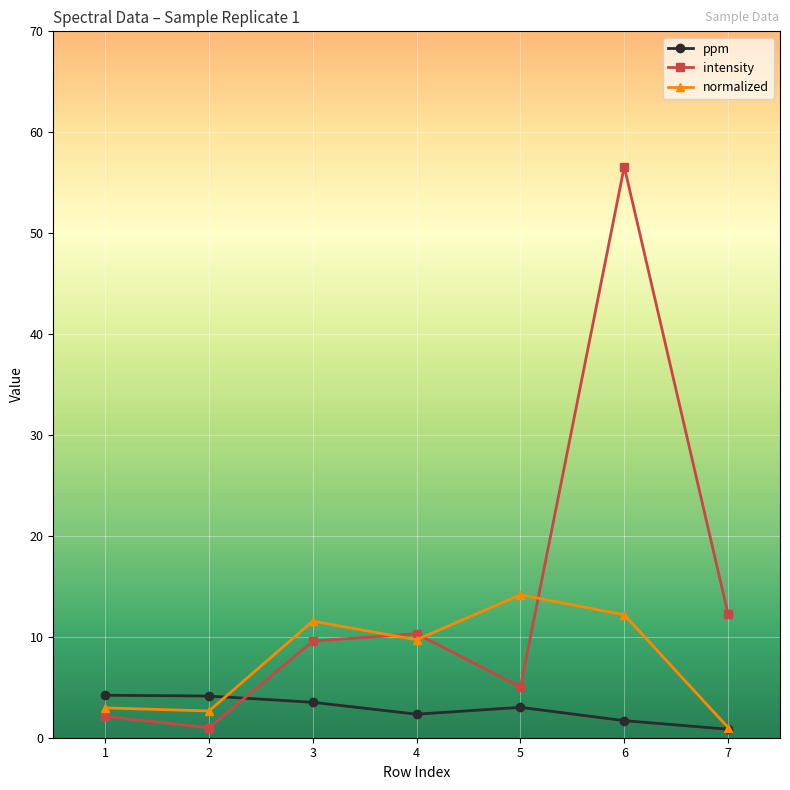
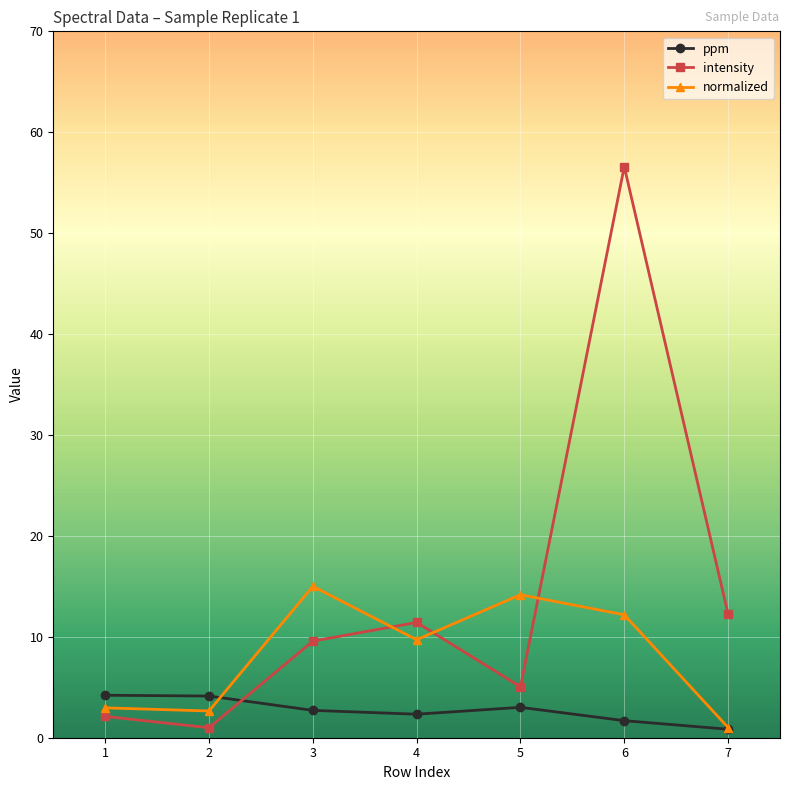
  {
    "ppm": {
      "1": 4.2,
      "2": 4.1,
-     "3": 3.5,
+     "3": 2.7,
      "4": 2.3,
      "5": 3.0,
      "6": 1.7
    },
    "intensity": {
      "1": 2.1,
      "2": 1.0,
      "3": 9.6,
-     "4": 10.3,
+     "4": 11.4,
      "5": 5.0,
      "6": 56.6,
      "7": 12.2
    },
    "normalized": {
      "1": 3.0,
      "2": 2.7,
-     "3": 11.6,
+     "3": 15.0,
      "4": 9.7,
      "5": 14.2,
      "6": 12.2
    }
  }
